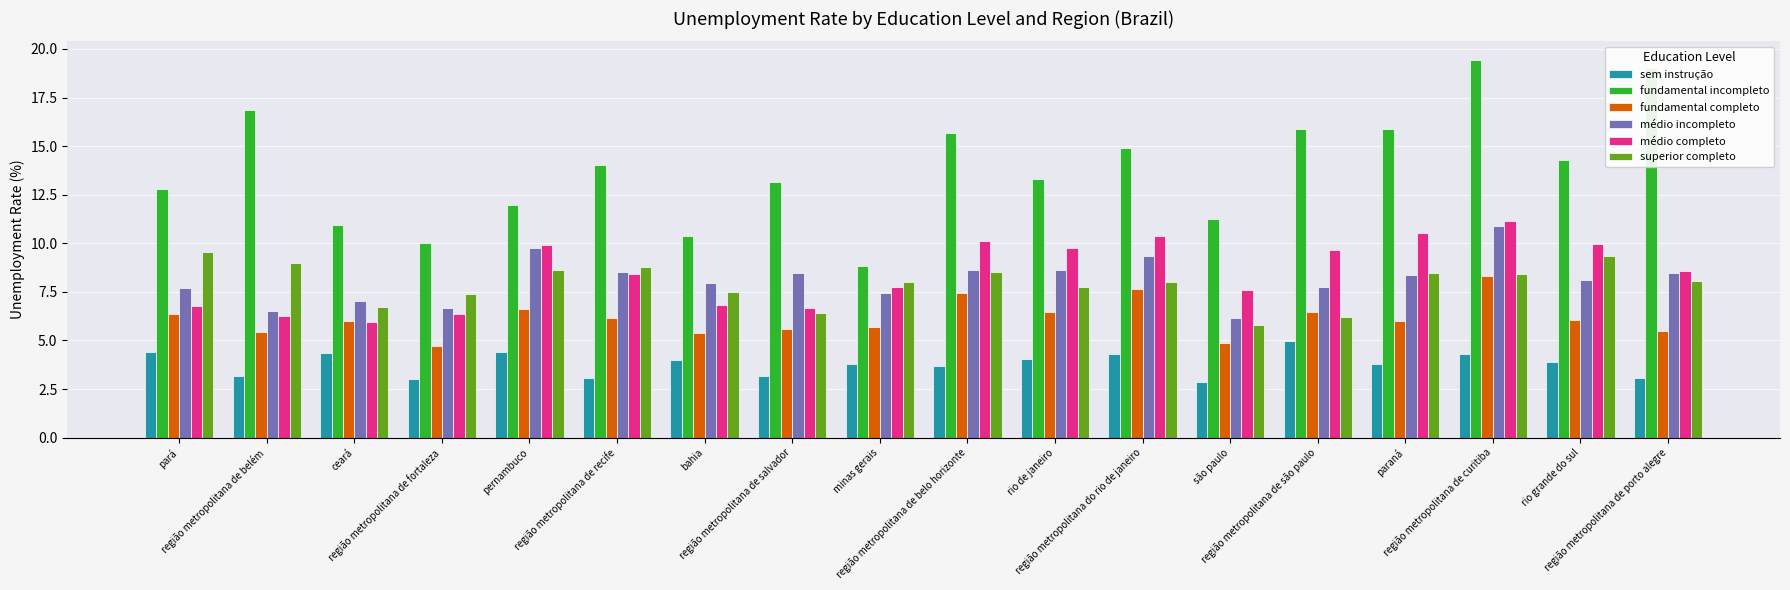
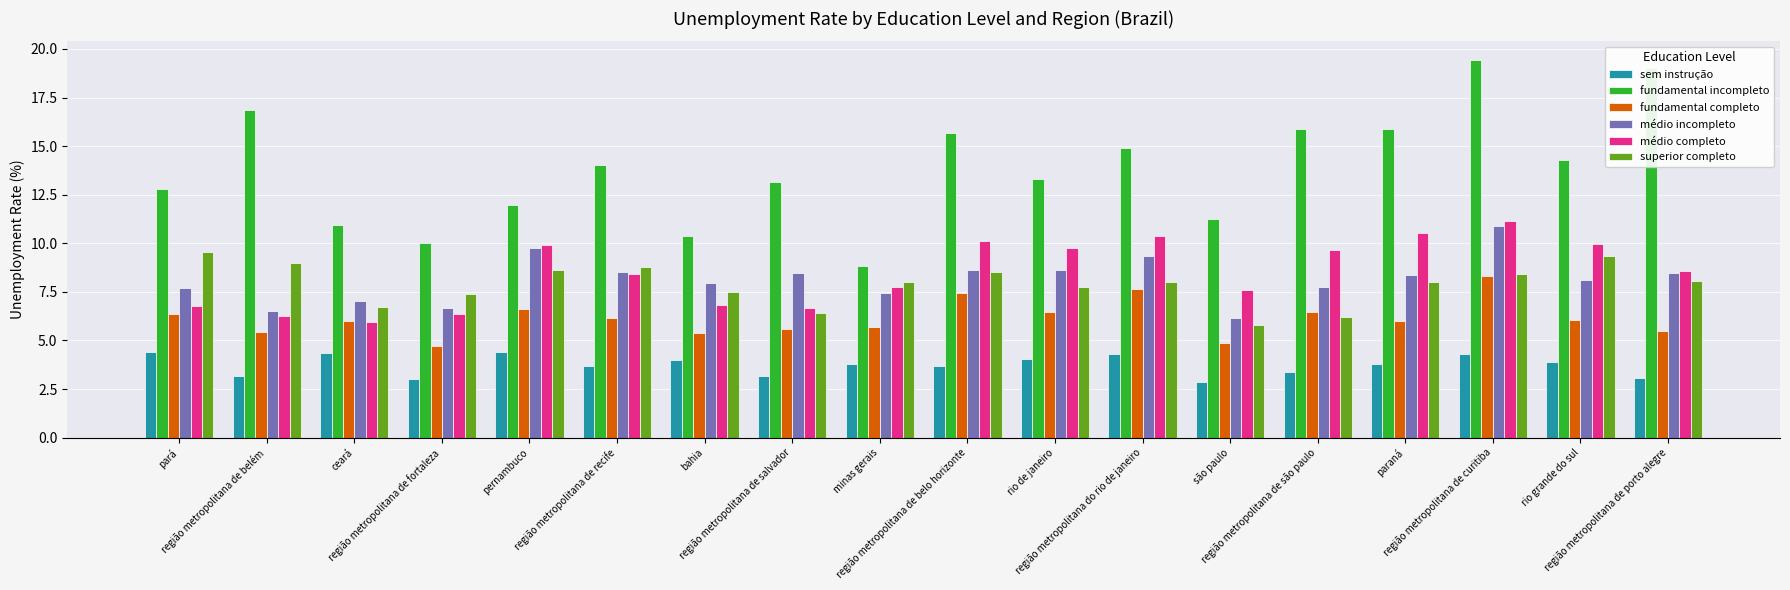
  {
    "sem instrução": {
      "pará": 4.4,
      "região metropolitana de belém": 3.2,
      "ceará": 4.4,
      "região metropolitana de fortaleza": 3.0,
      "pernambuco": 4.4,
-     "região metropolitana de recife": 3.1,
+     "região metropolitana de recife": 3.7,
      "bahia": 4.0,
      "região metropolitana de salvador": 3.2,
      "minas gerais": 3.8,
      "região metropolitana de belo horizonte": 3.7,
      "rio de janeiro": 4.1,
      "região metropolitana do rio de janeiro": 4.3,
      "são paulo": 2.9,
-     "região metropolitana de são paulo": 5.0,
+     "região metropolitana de são paulo": 3.4,
      "paraná": 3.8,
      "região metropolitana de curitiba": 4.3,
      "rio grande do sul": 3.9,
      "região metropolitana de porto alegre": 3.1
    },
    "fundamental incompleto": {
      "pará": 12.8,
      "região metropolitana de belém": 16.8,
      "ceará": 11.0,
      "região metropolitana de fortaleza": 10.0,
      "pernambuco": 12.0,
      "região metropolitana de recife": 14.0,
      "bahia": 10.4,
      "região metropolitana de salvador": 13.2,
      "minas gerais": 8.9,
      "região metropolitana de belo horizonte": 15.7,
      "rio de janeiro": 13.3,
      "região metropolitana do rio de janeiro": 14.9,
      "são paulo": 11.3,
      "região metropolitana de são paulo": 15.9,
      "paraná": 15.9,
      "região metropolitana de curitiba": 19.4,
      "rio grande do sul": 14.3
    },
    "fundamental completo": {
      "pará": 6.4,
      "região metropolitana de belém": 5.5,
      "ceará": 6.0,
      "região metropolitana de fortaleza": 4.7,
      "pernambuco": 6.6,
      "região metropolitana de recife": 6.2,
      "bahia": 5.4,
      "região metropolitana de salvador": 5.6,
      "minas gerais": 5.7,
      "região metropolitana de belo horizonte": 7.4,
      "rio de janeiro": 6.5,
      "região metropolitana do rio de janeiro": 7.7,
      "são paulo": 4.9,
      "região metropolitana de são paulo": 6.5,
      "paraná": 6.0,
      "região metropolitana de curitiba": 8.3,
      "rio grande do sul": 6.1,
      "região metropolitana de porto alegre": 5.5
    },
    "médio incompleto": {
      "pará": 7.7,
      "região metropolitana de belém": 6.5,
      "ceará": 7.0,
      "região metropolitana de fortaleza": 6.7,
      "pernambuco": 9.7,
      "região metropolitana de recife": 8.5,
      "bahia": 8.0,
      "região metropolitana de salvador": 8.5,
      "minas gerais": 7.4,
      "região metropolitana de belo horizonte": 8.6,
      "rio de janeiro": 8.6,
      "região metropolitana do rio de janeiro": 9.4,
      "são paulo": 6.2,
      "região metropolitana de são paulo": 7.7,
      "paraná": 8.4,
      "região metropolitana de curitiba": 10.9,
      "rio grande do sul": 8.1,
      "região metropolitana de porto alegre": 8.5
    },
    "médio completo": {
      "pará": 6.8,
      "região metropolitana de belém": 6.3,
      "ceará": 6.0,
      "região metropolitana de fortaleza": 6.4,
      "pernambuco": 9.9,
      "região metropolitana de recife": 8.4,
      "bahia": 6.8,
      "região metropolitana de salvador": 6.7,
      "minas gerais": 7.7,
      "região metropolitana de belo horizonte": 10.1,
      "rio de janeiro": 9.8,
      "região metropolitana do rio de janeiro": 10.4,
      "são paulo": 7.6,
      "região metropolitana de são paulo": 9.6,
      "paraná": 10.6,
      "região metropolitana de curitiba": 11.1,
      "rio grande do sul": 10.0,
      "região metropolitana de porto alegre": 8.6
    },
    "superior completo": {
      "pará": 9.6,
      "região metropolitana de belém": 9.0,
      "ceará": 6.7,
      "região metropolitana de fortaleza": 7.4,
      "pernambuco": 8.6,
      "região metropolitana de recife": 8.8,
      "bahia": 7.5,
      "região metropolitana de salvador": 6.4,
      "minas gerais": 8.0,
      "região metropolitana de belo horizonte": 8.5,
      "rio de janeiro": 7.7,
      "região metropolitana do rio de janeiro": 8.0,
      "são paulo": 5.8,
      "região metropolitana de são paulo": 6.2,
-     "paraná": 8.5,
+     "paraná": 8.0,
      "região metropolitana de curitiba": 8.4,
      "rio grande do sul": 9.4,
      "região metropolitana de porto alegre": 8.1
    }
  }
